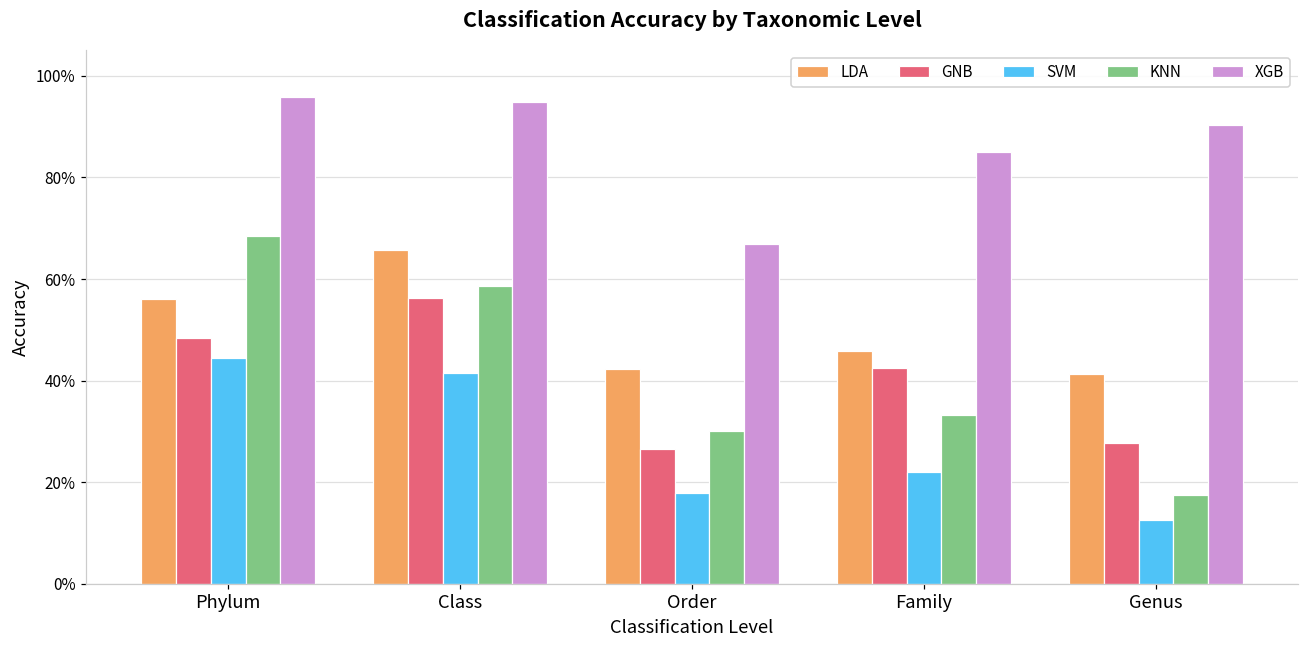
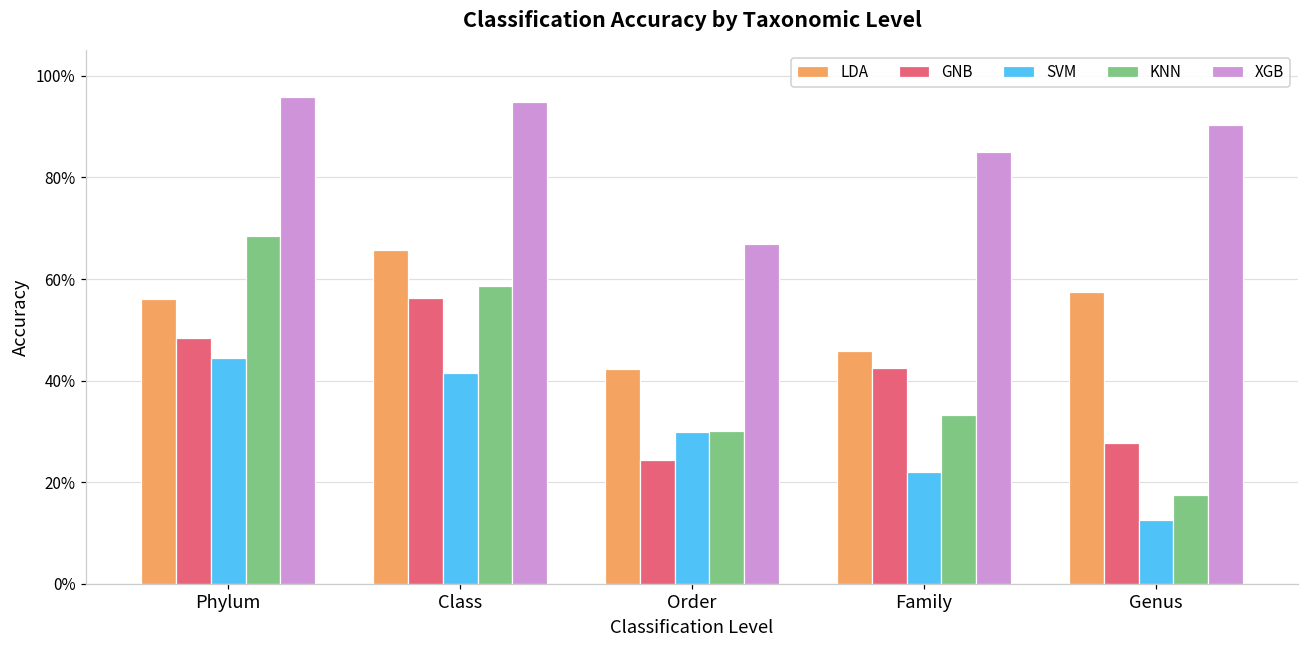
  {
    "LDA": {
      "Phylum": "56%",
      "Class": "66%",
      "Order": "42%",
      "Family": "46%",
-     "Genus": "41%"
+     "Genus": "58%"
    },
    "GNB": {
      "Phylum": "48%",
      "Class": "56%",
-     "Order": "27%",
+     "Order": "24%",
      "Family": "42%",
      "Genus": "28%"
    },
    "SVM": {
      "Phylum": "44%",
      "Class": "42%",
-     "Order": "18%",
+     "Order": "30%",
      "Family": "22%",
      "Genus": "12%"
    },
    "KNN": {
      "Phylum": "68%",
      "Class": "59%",
      "Order": "30%",
      "Family": "33%",
      "Genus": "17%"
    },
    "XGB": {
      "Phylum": "96%",
      "Class": "95%",
      "Order": "67%",
      "Family": "85%",
      "Genus": "90%"
    }
  }
